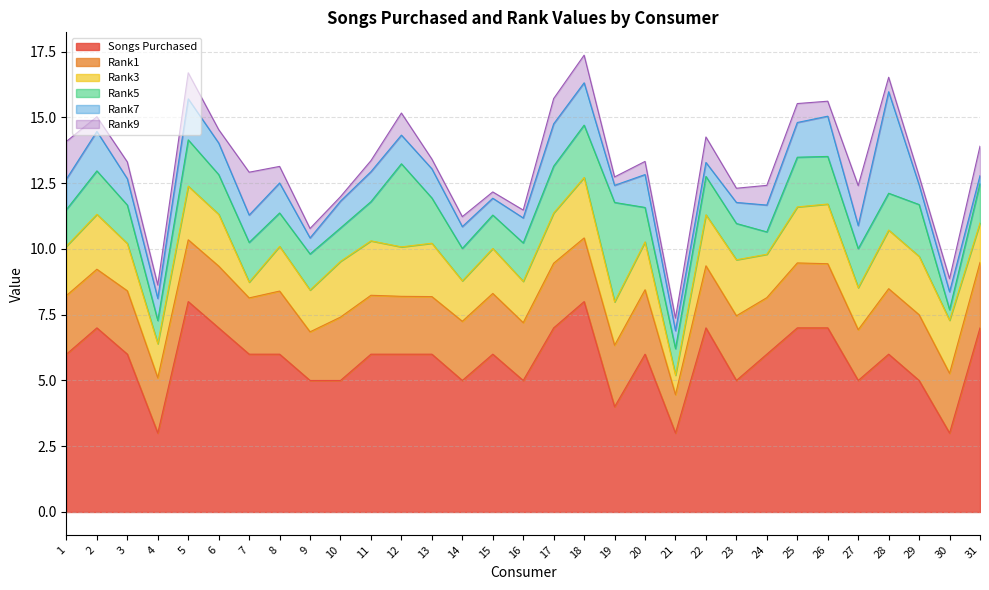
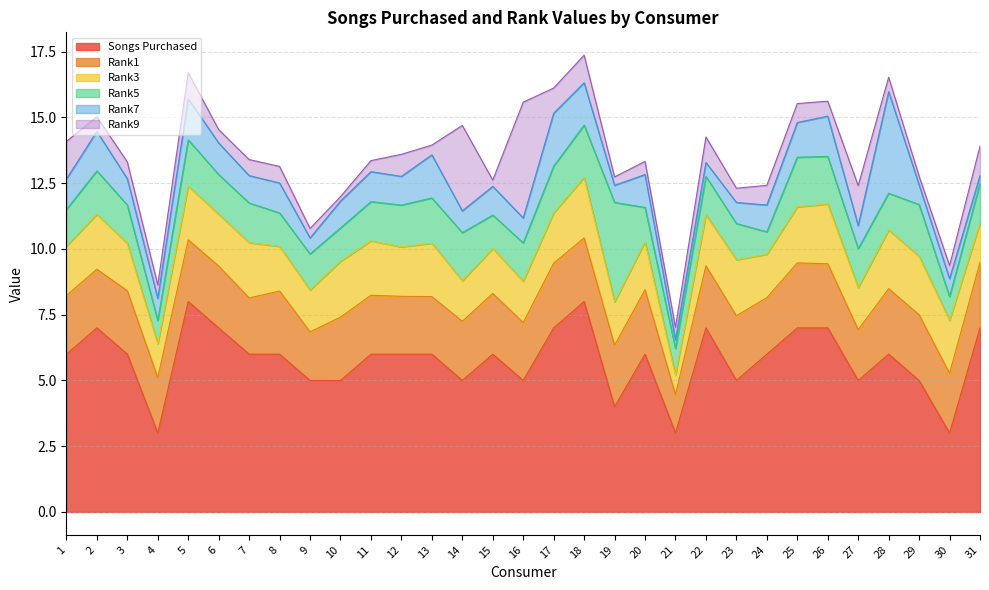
  {
    "Rank3": {
      "1": 1.9,
      "2": 2.1,
      "3": 1.8,
      "4": 1.3,
      "5": 2.0,
      "6": 2.0,
-     "7": 0.6,
+     "7": 2.1,
      "8": 1.7,
      "9": 1.6,
      "10": 2.1,
      "11": 2.1,
      "12": 1.9,
      "13": 2.0,
      "14": 1.5,
      "15": 1.7,
      "16": 1.6,
      "17": 1.9,
      "18": 2.3,
      "19": 1.7,
      "20": 1.8,
      "21": 0.7,
      "22": 1.9,
      "23": 2.1,
      "24": 1.7,
      "25": 2.1,
      "26": 2.3,
      "27": 1.6,
      "28": 2.2,
      "29": 2.2,
      "30": 2.0,
      "31": 1.5
    },
    "Rank5": {
      "1": 1.4,
      "2": 1.7,
      "3": 1.5,
      "4": 0.9,
      "5": 1.8,
      "6": 1.5,
      "7": 1.5,
      "8": 1.3,
      "9": 1.4,
      "10": 1.3,
      "11": 1.5,
-     "12": 3.2,
+     "12": 1.6,
      "13": 1.7,
-     "14": 1.2,
+     "14": 1.8,
      "15": 1.3,
      "16": 1.5,
      "17": 1.8,
      "18": 2.0,
      "19": 3.8,
      "20": 1.3,
      "21": 1.0,
      "22": 1.5,
      "23": 1.4,
      "24": 0.8,
      "25": 1.9,
      "26": 1.8,
      "27": 1.5,
      "28": 1.4,
      "29": 2.0,
-     "30": 0.4,
+     "30": 0.9,
      "31": 1.5
    },
    "Rank7": {
      "1": 1.2,
      "3": 1.0,
      "4": 0.8,
      "6": 1.2,
      "7": 1.0,
      "8": 1.1,
      "9": 0.6,
      "10": 1.0,
      "11": 1.1,
      "12": 1.1,
-     "13": 1.1,
+     "13": 1.6,
      "14": 0.8,
-     "15": 0.6,
+     "15": 1.1,
      "16": 0.9,
-     "17": 1.6,
+     "17": 2.0,
      "18": 1.6,
      "19": 0.7,
      "20": 1.3,
-     "21": 0.7,
+     "21": 0.3,
      "22": 0.5,
      "23": 0.8,
      "24": 1.0,
      "25": 1.3,
      "26": 1.5,
      "27": 0.9,
      "28": 3.9,
      "29": 0.8,
      "30": 0.7,
      "31": 0.3
    },
    "Rank9": {
      "1": 1.4,
      "3": 0.6,
      "4": 0.5,
      "6": 0.5,
-     "7": 1.6,
+     "7": 0.6,
      "8": 0.6,
      "9": 0.4,
      "10": 0.2,
      "11": 0.4,
      "12": 0.8,
      "13": 0.4,
-     "14": 0.4,
+     "14": 3.3,
      "15": 0.2,
-     "16": 0.3,
+     "16": 4.4,
      "17": 1.0,
      "18": 1.1,
      "19": 0.3,
      "20": 0.5,
      "21": 0.5,
      "22": 1.0,
      "23": 0.5,
      "24": 0.8,
      "25": 0.7,
      "26": 0.6,
      "27": 1.5,
      "28": 0.6,
      "29": 0.3,
      "30": 0.5,
      "31": 1.1
    }
  }
